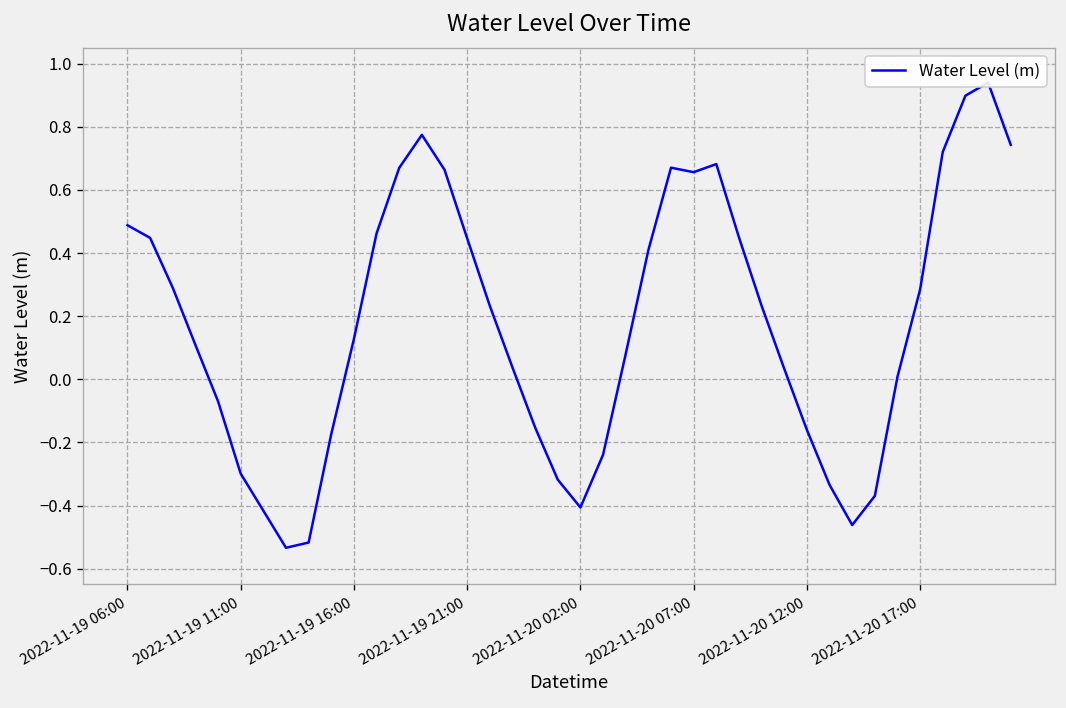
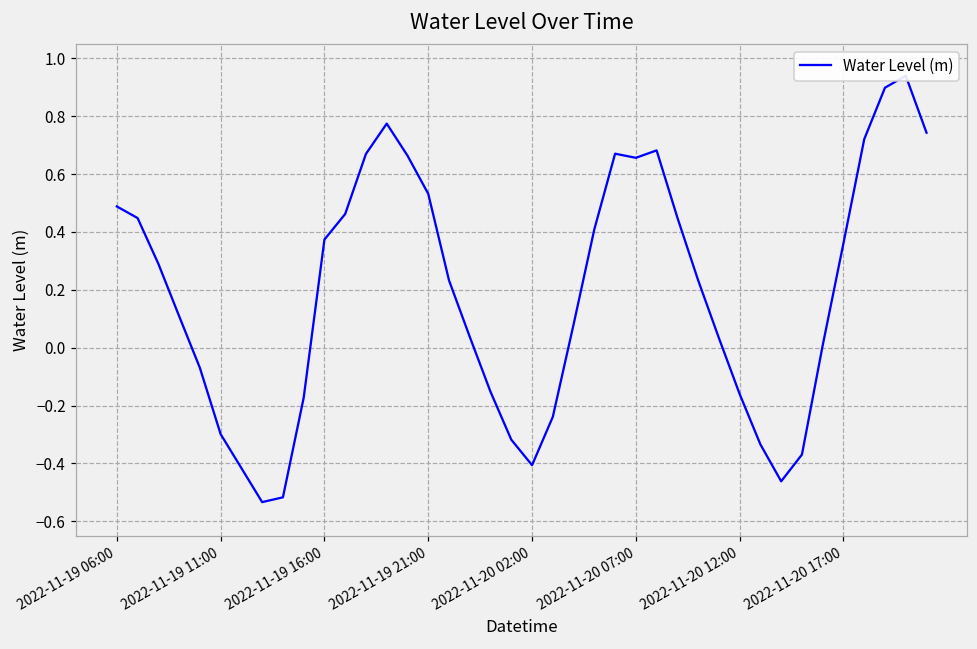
  {
    "2022-11-19 06:00": 0.49,
    "2022-11-19 11:00": -0.30,
-   "2022-11-19 16:00": 0.13,
-   "2022-11-19 21:00": 0.45,
+   "2022-11-19 16:00": 0.37,
+   "2022-11-19 21:00": 0.53,
    "2022-11-20 02:00": -0.41,
    "2022-11-20 07:00": 0.66,
    "2022-11-20 12:00": -0.16,
-   "2022-11-20 17:00": 0.28
+   "2022-11-20 17:00": 0.36
  }
